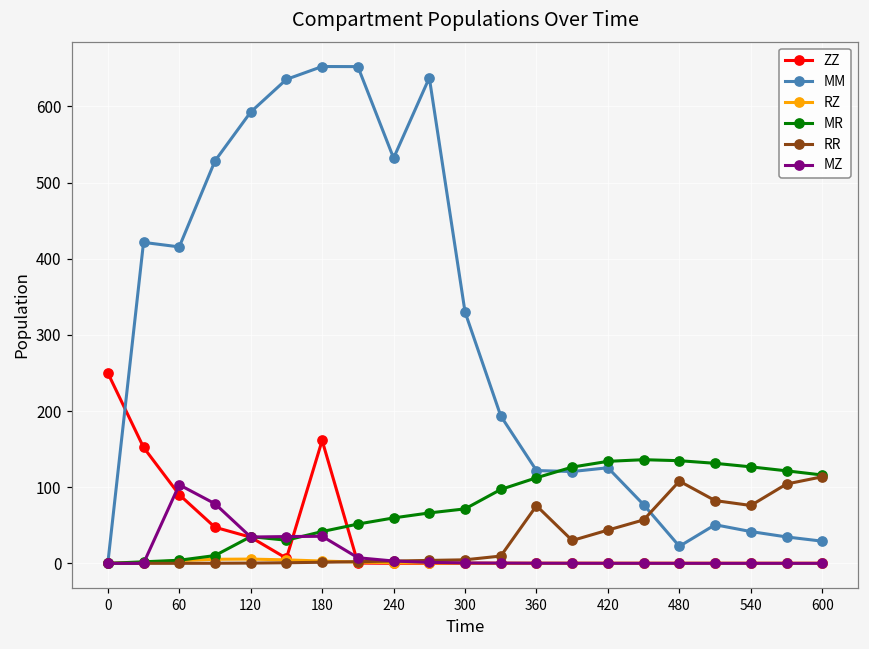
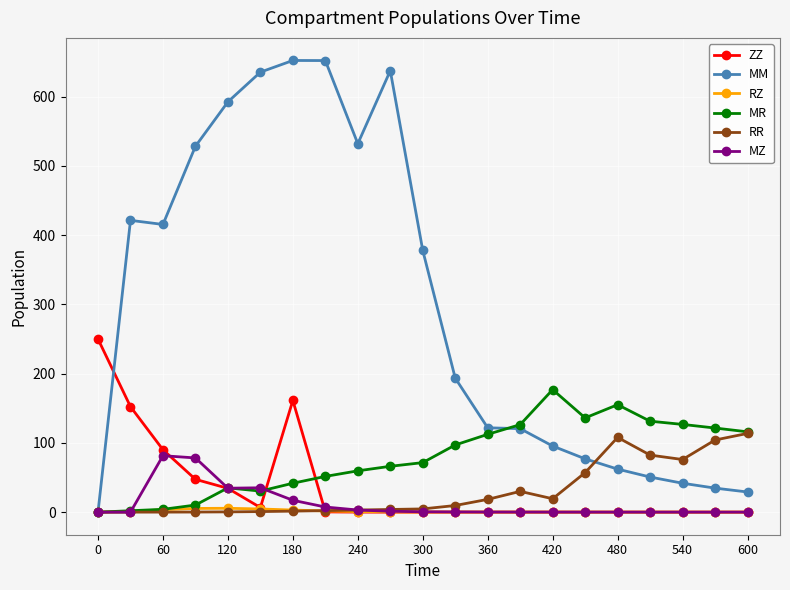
  {
    "ZZ": {
      "0": 250,
      "60": 90,
      "180": 160
    },
    "MM": {
      "60": 420,
      "120": 590,
      "180": 650,
      "240": 530,
-     "300": 330,
+     "300": 380,
      "360": 120,
-     "420": 130,
-     "480": 20,
+     "420": 100,
+     "480": 60,
      "540": 40,
      "600": 30
    },
    "RZ": {
      "120": 10
    },
    "MR": {
      "180": 40,
      "240": 60,
      "300": 70,
      "360": 110,
-     "420": 130,
-     "480": 130,
+     "420": 180,
+     "480": 160,
      "540": 130
    },
    "RR": {
      "120": 0,
      "300": 0,
-     "360": 80,
-     "420": 40,
+     "360": 20,
+     "420": 20,
      "480": 110,
      "540": 80
    },
    "MZ": {
-     "60": 100,
-     "180": 40
+     "60": 80,
+     "180": 20
    }
  }
